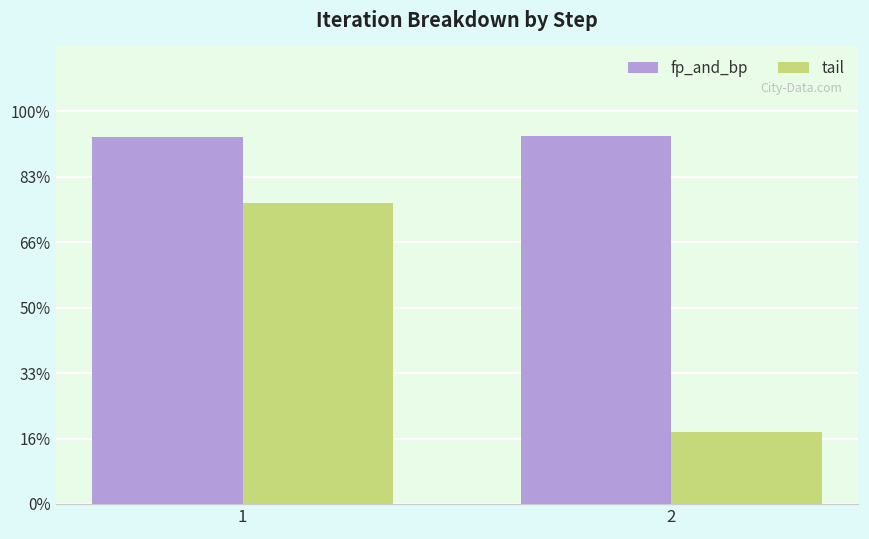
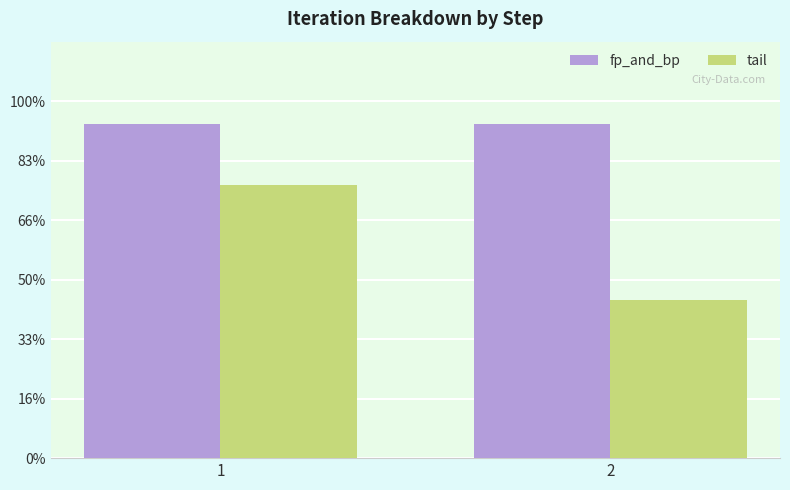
  {
    "fp_and_bp": {
      "1": "93%",
      "2": "94%"
    },
    "tail": {
      "1": "77%",
-     "2": "18%"
+     "2": "44%"
    }
  }
